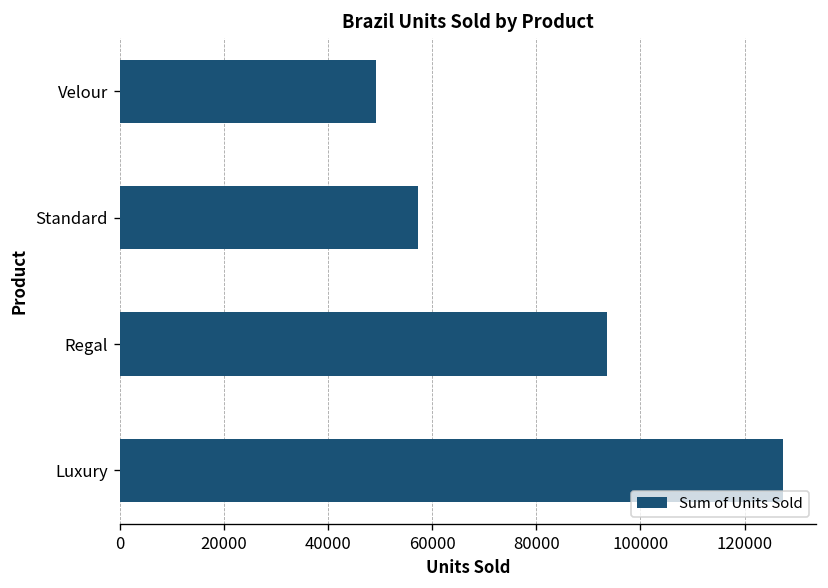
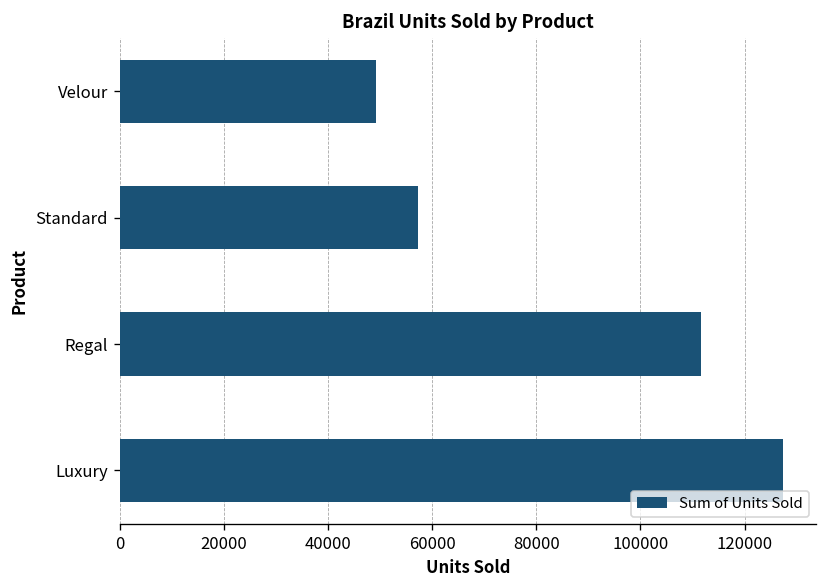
  {
    "Velour": 49000,
    "Standard": 57000,
-   "Regal": 94000,
+   "Regal": 112000,
    "Luxury": 127000
  }
